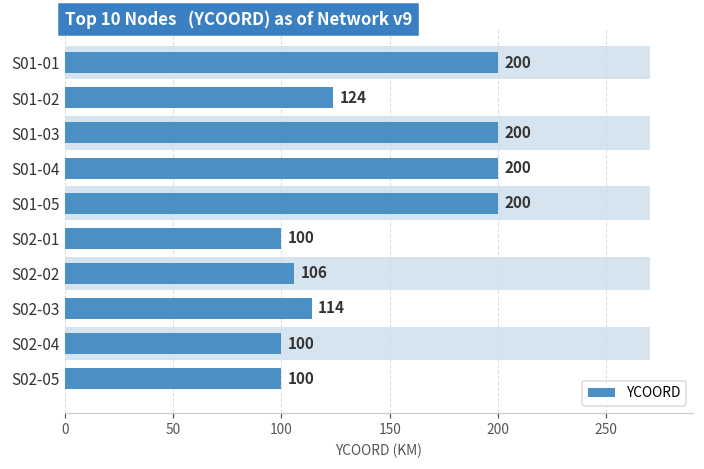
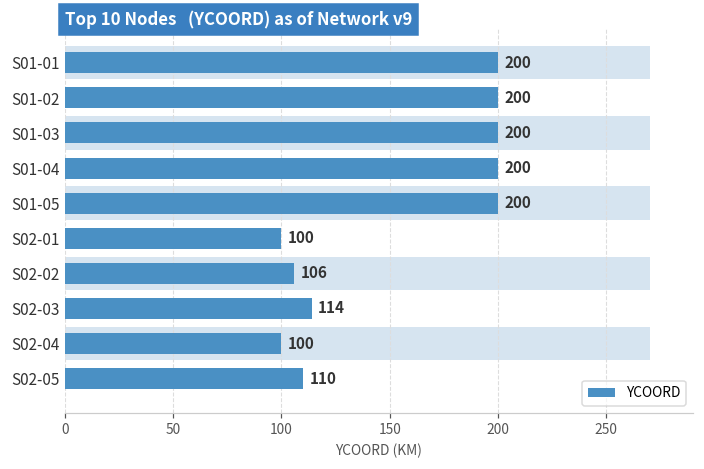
  {
    "YCOORD": {
-     "S01-02": 124,
-     "S02-05": 100
+     "S01-02": 200,
+     "S02-05": 110
    }
  }
